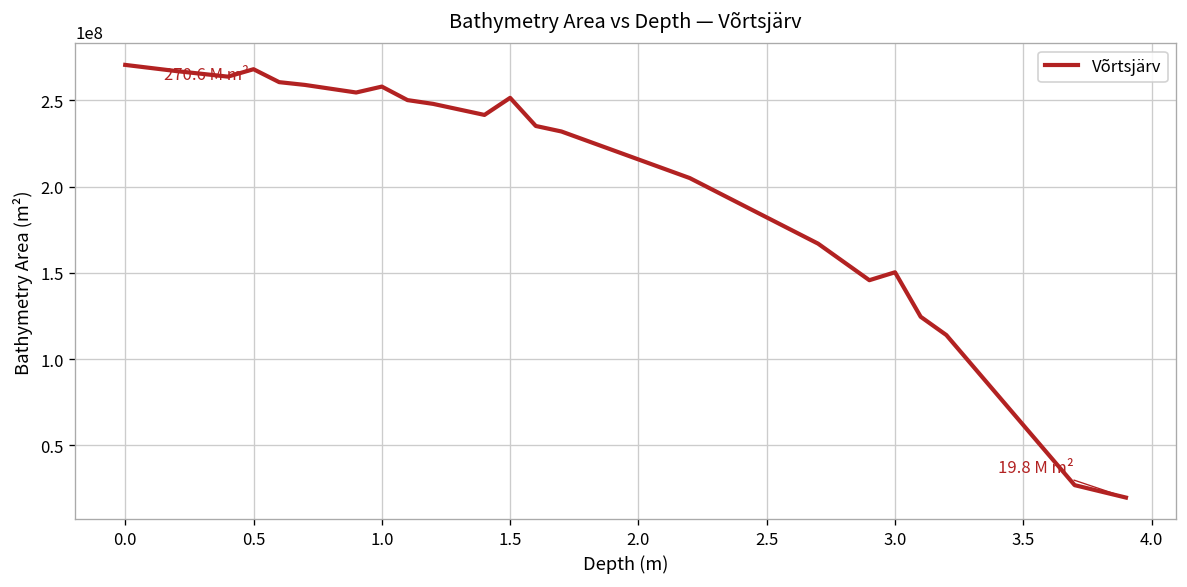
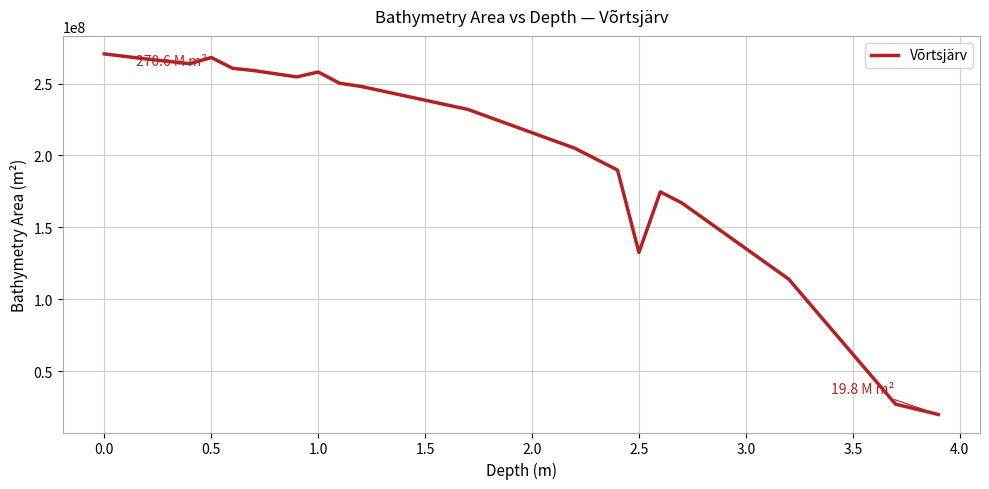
  {
    "0.0": 271000000,
    "0.5": 268000000,
    "1.0": 258000000,
-   "1.5": 252000000,
+   "1.5": 238000000,
    "2.0": 216000000,
-   "2.5": 182000000,
-   "3.0": 150000000,
+   "2.5": 132000000,
+   "3.0": 135000000,
    "3.5": 62000000
  }
